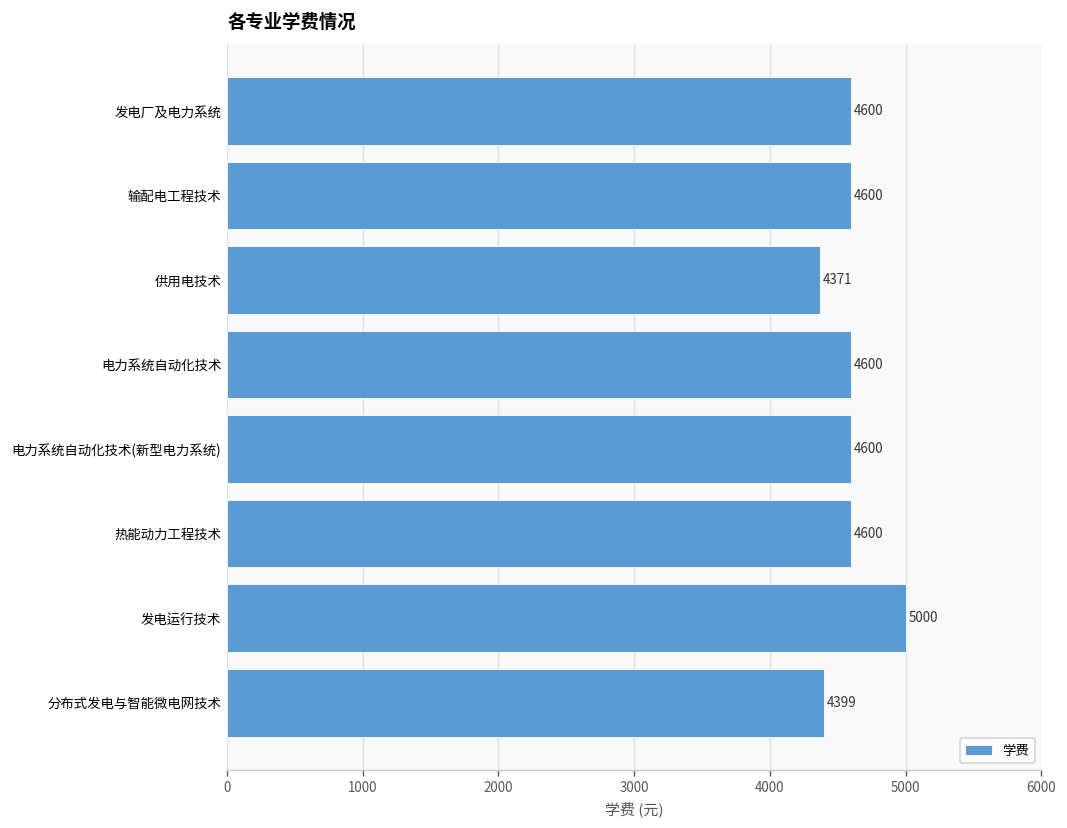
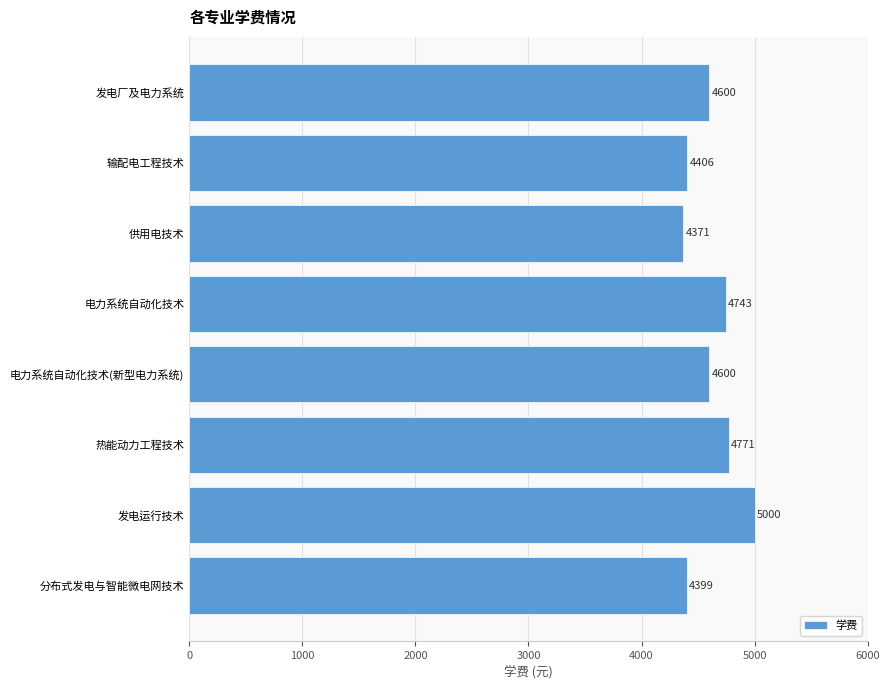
  {
    "发电厂及电力系统": 4600,
-   "输配电工程技术": 4600,
+   "输配电工程技术": 4406,
    "供用电技术": 4371,
-   "电力系统自动化技术": 4600,
+   "电力系统自动化技术": 4743,
    "电力系统自动化技术(新型电力系统)": 4600,
-   "热能动力工程技术": 4600,
+   "热能动力工程技术": 4771,
    "发电运行技术": 5000,
    "分布式发电与智能微电网技术": 4399
  }
